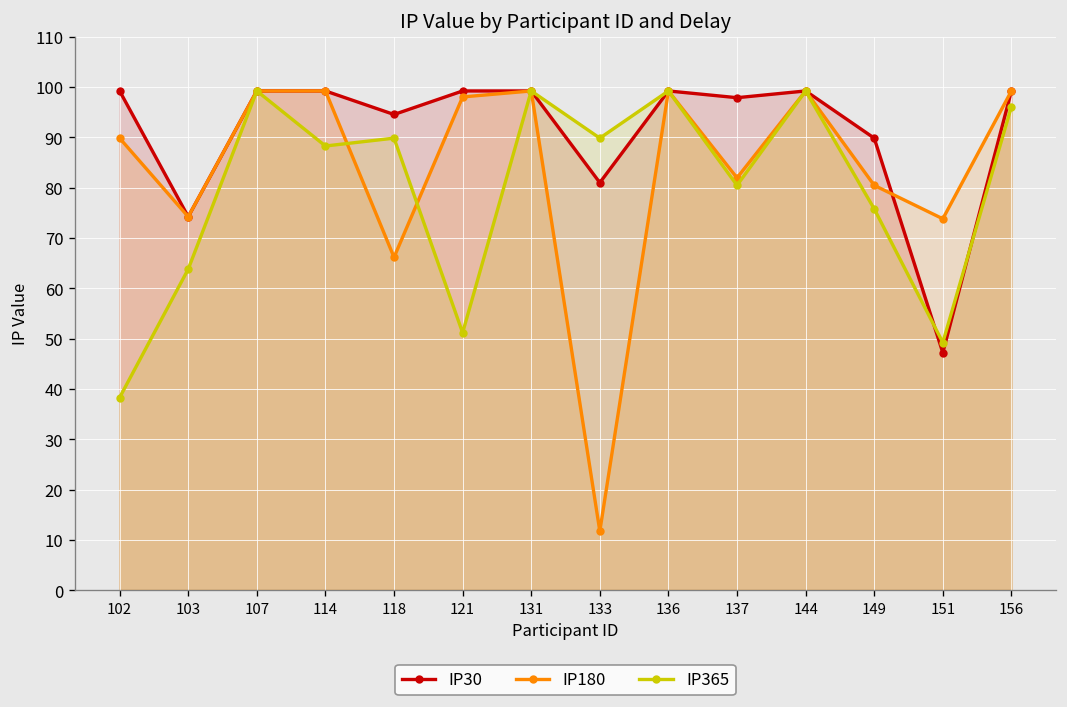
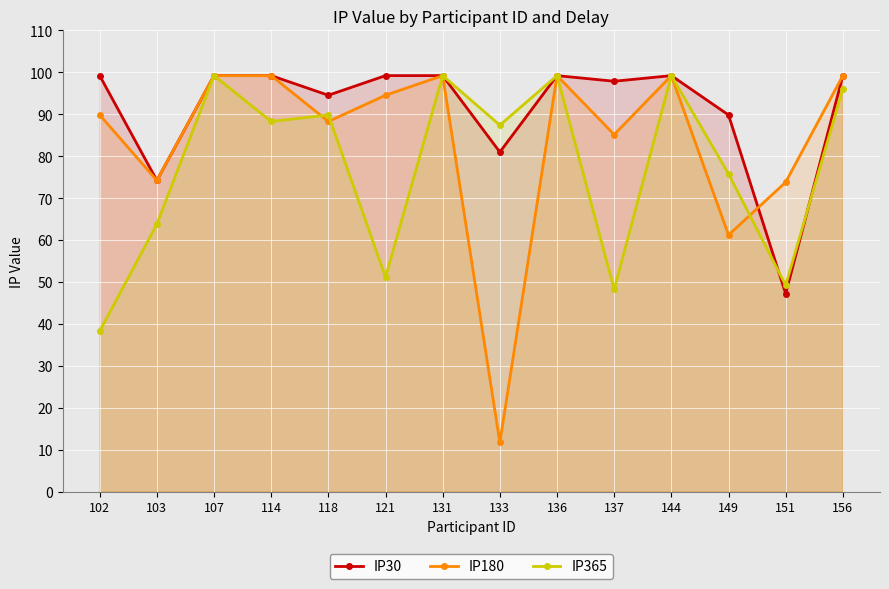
  {
    "IP30": {
      "102": 99,
      "118": 95,
      "121": 99,
      "133": 81,
      "137": 98,
      "149": 90,
      "151": 47
    },
    "IP180": {
      "102": 90,
-     "118": 66,
-     "121": 98,
+     "118": 88,
+     "121": 95,
      "133": 12,
-     "137": 82,
-     "149": 80,
+     "137": 85,
+     "149": 61,
      "151": 74
    },
    "IP365": {
      "102": 38,
      "103": 64,
      "114": 88,
      "118": 90,
      "121": 51,
-     "133": 90,
-     "137": 80,
+     "133": 87,
+     "137": 48,
      "149": 76,
      "151": 49,
      "156": 96
    }
  }
